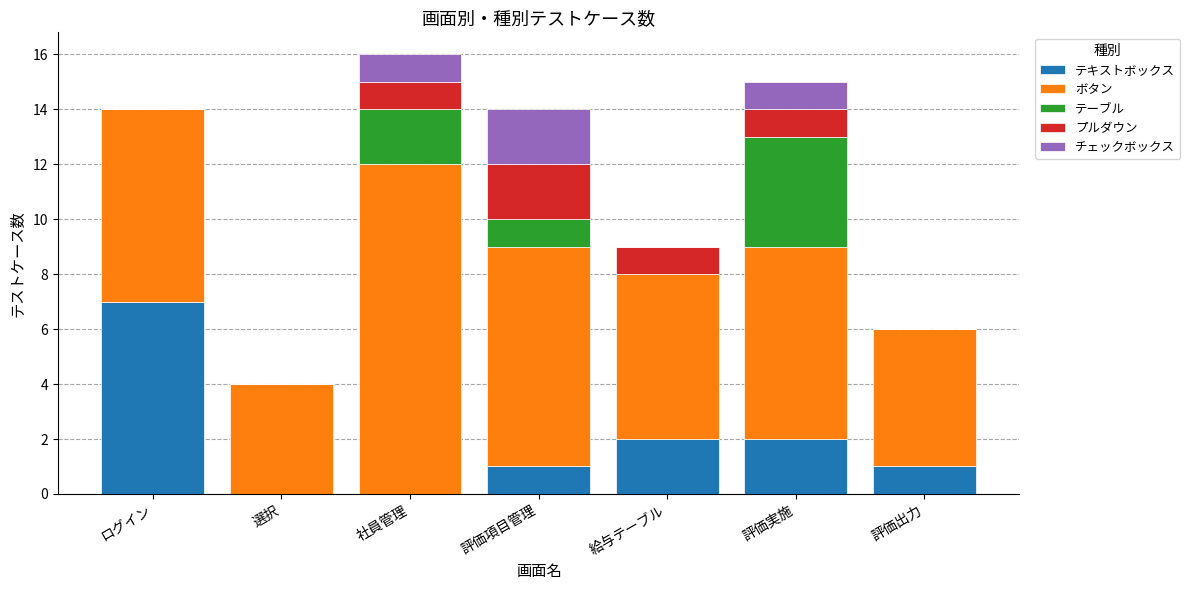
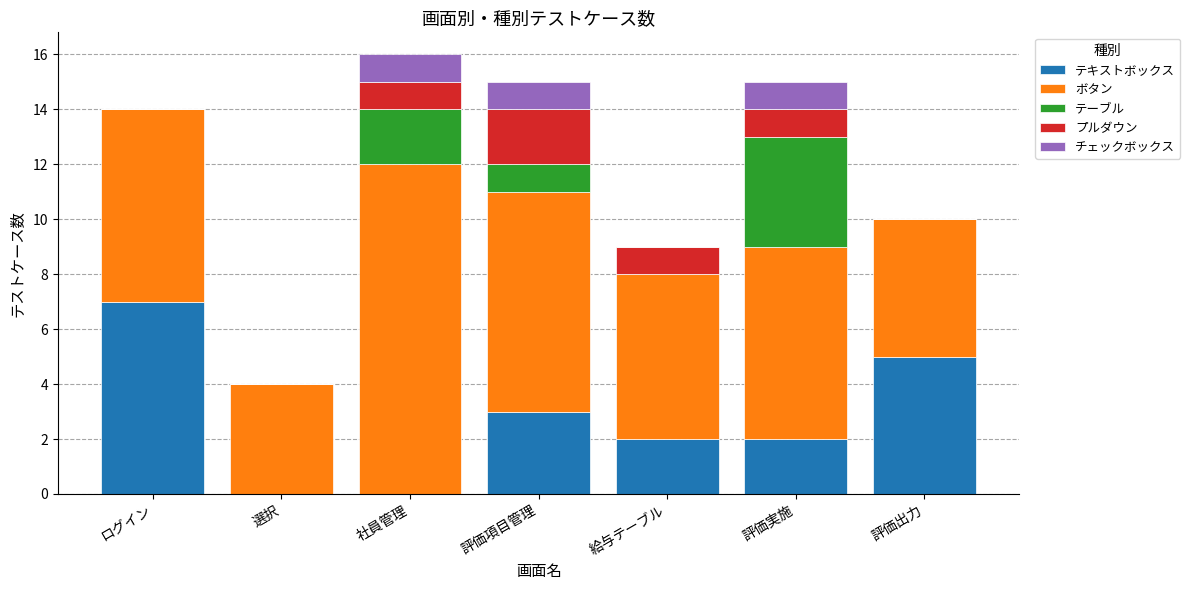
  {
    "テキストボックス": {
      "ログイン": 7,
      "選択": 0,
      "社員管理": 0,
-     "評価項目管理": 1,
+     "評価項目管理": 3,
      "給与テーブル": 2,
      "評価実施": 2,
-     "評価出力": 1
+     "評価出力": 5
    },
    "ボタン": {
      "ログイン": 7,
      "選択": 4,
      "社員管理": 12,
      "評価項目管理": 8,
      "給与テーブル": 6,
      "評価実施": 7,
      "評価出力": 5
    },
    "テーブル": {
      "ログイン": 0,
      "選択": 0,
      "社員管理": 2,
      "評価項目管理": 1,
      "給与テーブル": 0,
      "評価実施": 4,
      "評価出力": 0
    },
    "プルダウン": {
      "ログイン": 0,
      "選択": 0,
      "社員管理": 1,
      "評価項目管理": 2,
      "給与テーブル": 1,
      "評価実施": 1,
      "評価出力": 0
    },
    "チェックボックス": {
      "ログイン": 0,
      "選択": 0,
      "社員管理": 1,
-     "評価項目管理": 2,
+     "評価項目管理": 1,
      "給与テーブル": 0,
      "評価実施": 1,
      "評価出力": 0
    }
  }
